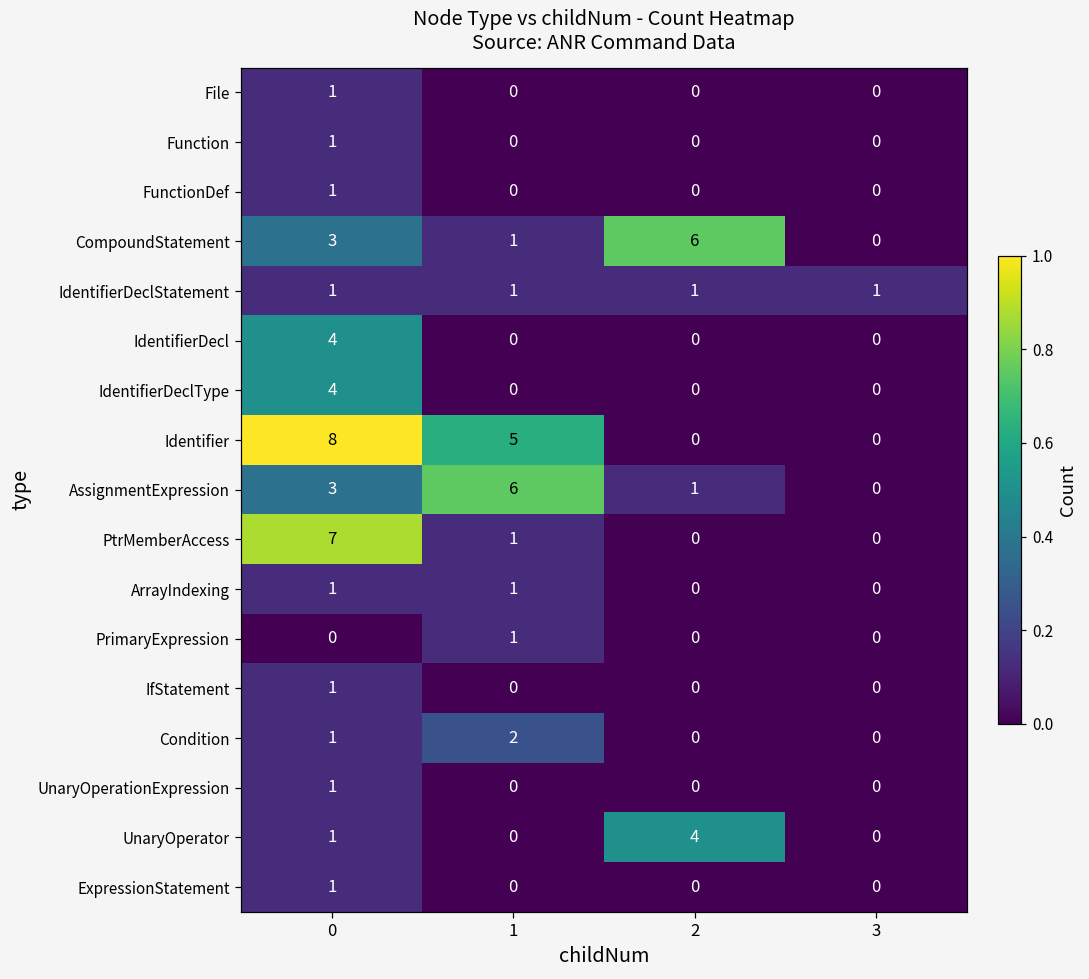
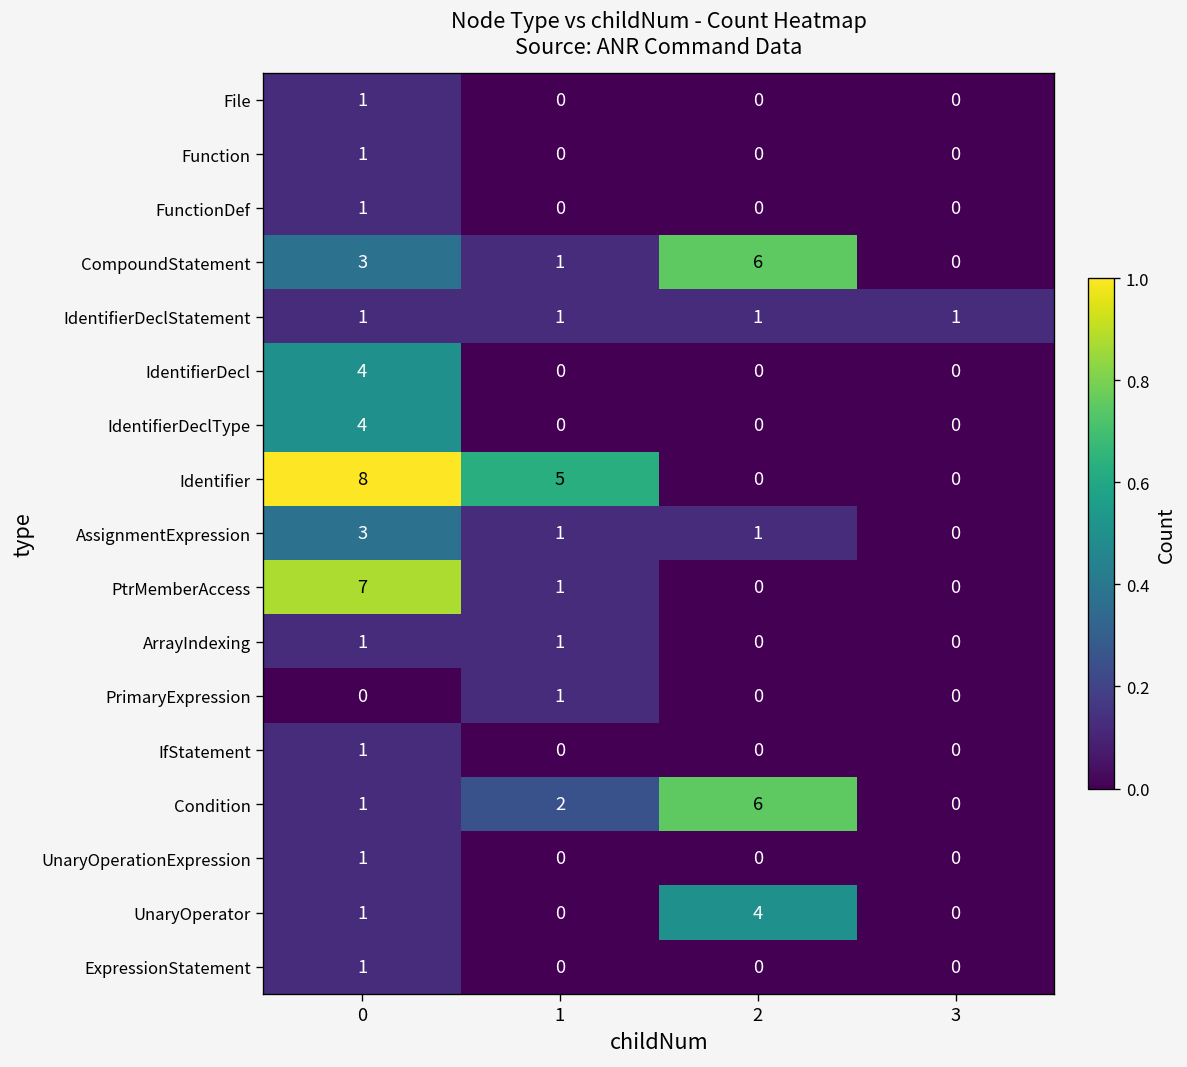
  {
    "File": {
      "0": 1,
      "1": 0,
      "2": 0,
      "3": 0
    },
    "Function": {
      "0": 1,
      "1": 0,
      "2": 0,
      "3": 0
    },
    "FunctionDef": {
      "0": 1,
      "1": 0,
      "2": 0,
      "3": 0
    },
    "CompoundStatement": {
      "0": 3,
      "1": 1,
      "2": 6,
      "3": 0
    },
    "IdentifierDeclStatement": {
      "0": 1,
      "1": 1,
      "2": 1,
      "3": 1
    },
    "IdentifierDecl": {
      "0": 4,
      "1": 0,
      "2": 0,
      "3": 0
    },
    "IdentifierDeclType": {
      "0": 4,
      "1": 0,
      "2": 0,
      "3": 0
    },
    "Identifier": {
      "0": 8,
      "1": 5,
      "2": 0,
      "3": 0
    },
    "AssignmentExpression": {
      "0": 3,
-     "1": 6,
+     "1": 1,
      "2": 1,
      "3": 0
    },
    "PtrMemberAccess": {
      "0": 7,
      "1": 1,
      "2": 0,
      "3": 0
    },
    "ArrayIndexing": {
      "0": 1,
      "1": 1,
      "2": 0,
      "3": 0
    },
    "PrimaryExpression": {
      "0": 0,
      "1": 1,
      "2": 0,
      "3": 0
    },
    "IfStatement": {
      "0": 1,
      "1": 0,
      "2": 0,
      "3": 0
    },
    "Condition": {
      "0": 1,
      "1": 2,
-     "2": 0,
+     "2": 6,
      "3": 0
    },
    "UnaryOperationExpression": {
      "0": 1,
      "1": 0,
      "2": 0,
      "3": 0
    },
    "UnaryOperator": {
      "0": 1,
      "1": 0,
      "2": 4,
      "3": 0
    },
    "ExpressionStatement": {
      "0": 1,
      "1": 0,
      "2": 0,
      "3": 0
    }
  }
